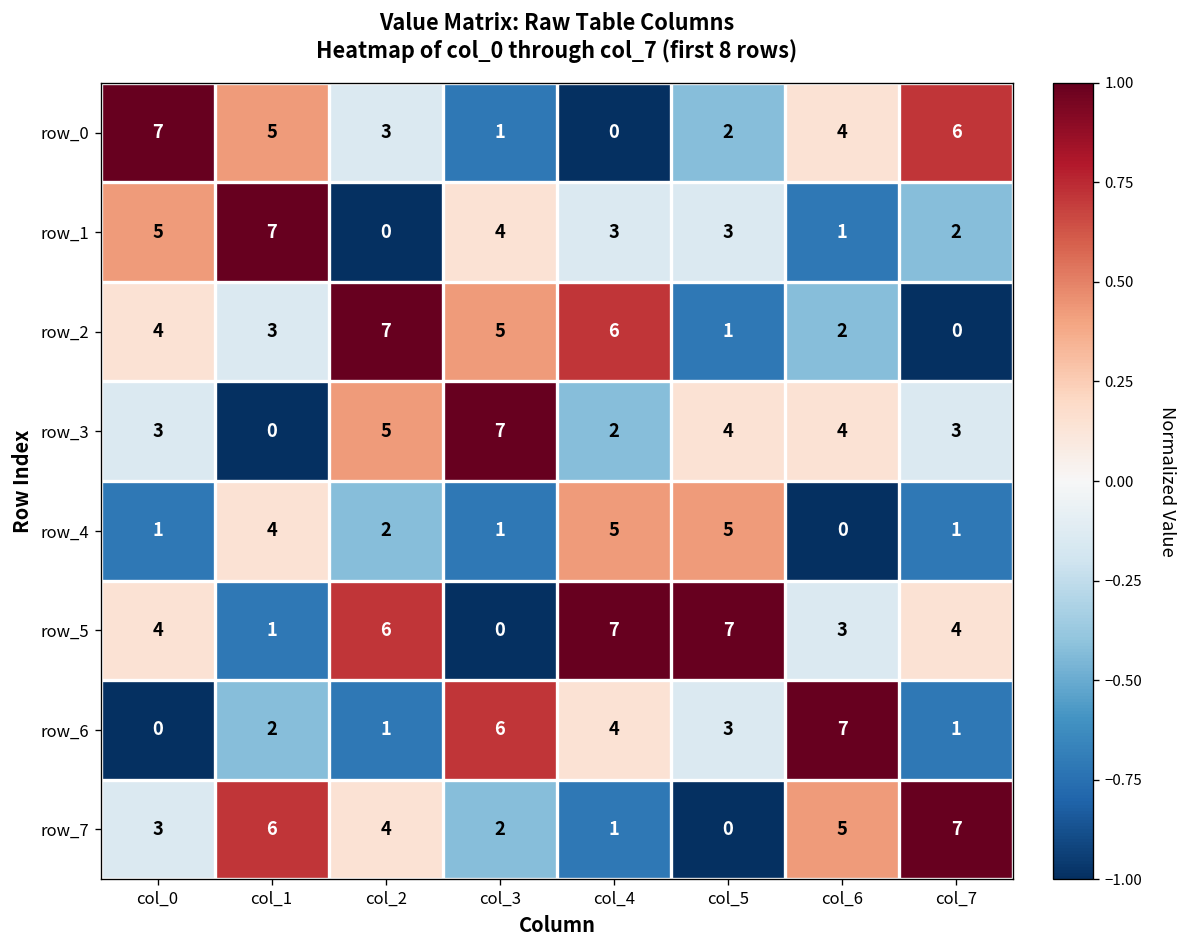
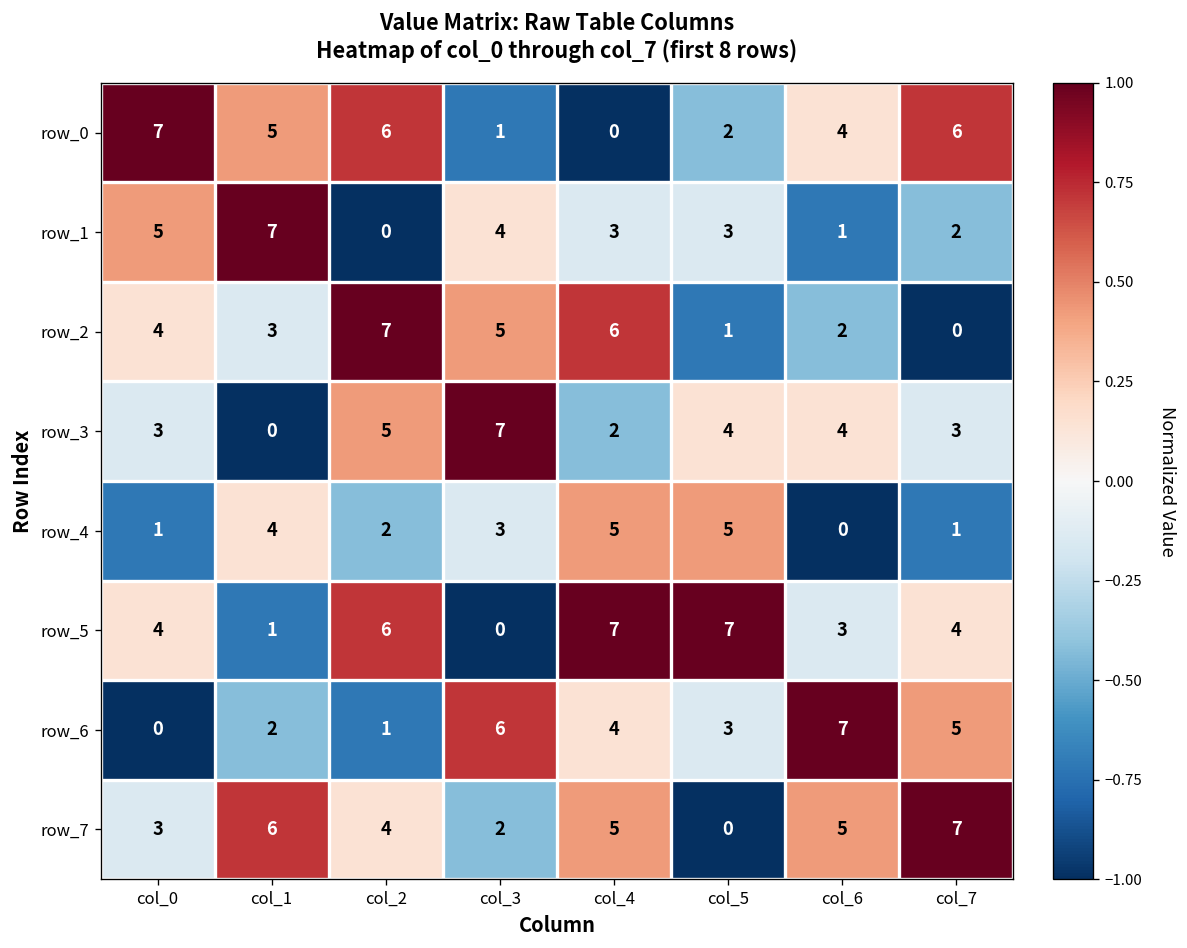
  {
    "row_0": {
      "col_0": 7,
      "col_1": 5,
-     "col_2": 3,
+     "col_2": 6,
      "col_3": 1,
      "col_4": 0,
      "col_5": 2,
      "col_6": 4,
      "col_7": 6
    },
    "row_1": {
      "col_0": 5,
      "col_1": 7,
      "col_2": 0,
      "col_3": 4,
      "col_4": 3,
      "col_5": 3,
      "col_6": 1,
      "col_7": 2
    },
    "row_2": {
      "col_0": 4,
      "col_1": 3,
      "col_2": 7,
      "col_3": 5,
      "col_4": 6,
      "col_5": 1,
      "col_6": 2,
      "col_7": 0
    },
    "row_3": {
      "col_0": 3,
      "col_1": 0,
      "col_2": 5,
      "col_3": 7,
      "col_4": 2,
      "col_5": 4,
      "col_6": 4,
      "col_7": 3
    },
    "row_4": {
      "col_0": 1,
      "col_1": 4,
      "col_2": 2,
-     "col_3": 1,
+     "col_3": 3,
      "col_4": 5,
      "col_5": 5,
      "col_6": 0,
      "col_7": 1
    },
    "row_5": {
      "col_0": 4,
      "col_1": 1,
      "col_2": 6,
      "col_3": 0,
      "col_4": 7,
      "col_5": 7,
      "col_6": 3,
      "col_7": 4
    },
    "row_6": {
      "col_0": 0,
      "col_1": 2,
      "col_2": 1,
      "col_3": 6,
      "col_4": 4,
      "col_5": 3,
      "col_6": 7,
-     "col_7": 1
+     "col_7": 5
    },
    "row_7": {
      "col_0": 3,
      "col_1": 6,
      "col_2": 4,
      "col_3": 2,
-     "col_4": 1,
+     "col_4": 5,
      "col_5": 0,
      "col_6": 5,
      "col_7": 7
    }
  }
